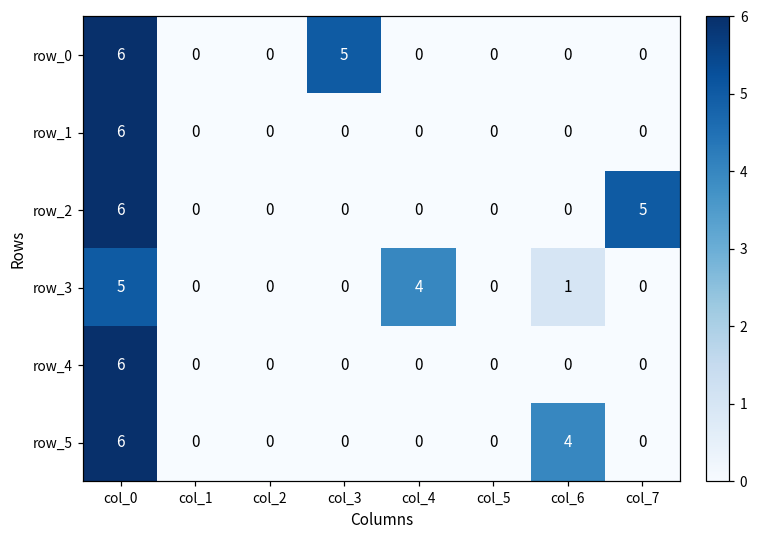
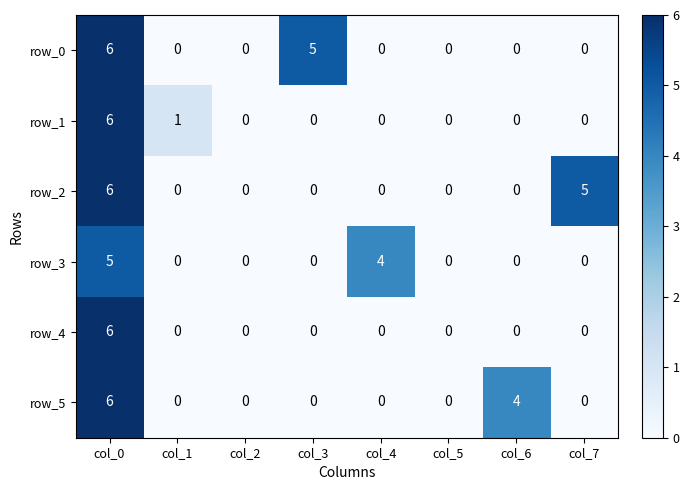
  {
    "row_0": {
      "col_0": 6,
      "col_1": 0,
      "col_2": 0,
      "col_3": 5,
      "col_4": 0,
      "col_5": 0,
      "col_6": 0,
      "col_7": 0
    },
    "row_1": {
      "col_0": 6,
-     "col_1": 0,
+     "col_1": 1,
      "col_2": 0,
      "col_3": 0,
      "col_4": 0,
      "col_5": 0,
      "col_6": 0,
      "col_7": 0
    },
    "row_2": {
      "col_0": 6,
      "col_1": 0,
      "col_2": 0,
      "col_3": 0,
      "col_4": 0,
      "col_5": 0,
      "col_6": 0,
      "col_7": 5
    },
    "row_3": {
      "col_0": 5,
      "col_1": 0,
      "col_2": 0,
      "col_3": 0,
      "col_4": 4,
      "col_5": 0,
-     "col_6": 1,
+     "col_6": 0,
      "col_7": 0
    },
    "row_4": {
      "col_0": 6,
      "col_1": 0,
      "col_2": 0,
      "col_3": 0,
      "col_4": 0,
      "col_5": 0,
      "col_6": 0,
      "col_7": 0
    },
    "row_5": {
      "col_0": 6,
      "col_1": 0,
      "col_2": 0,
      "col_3": 0,
      "col_4": 0,
      "col_5": 0,
      "col_6": 4,
      "col_7": 0
    }
  }
